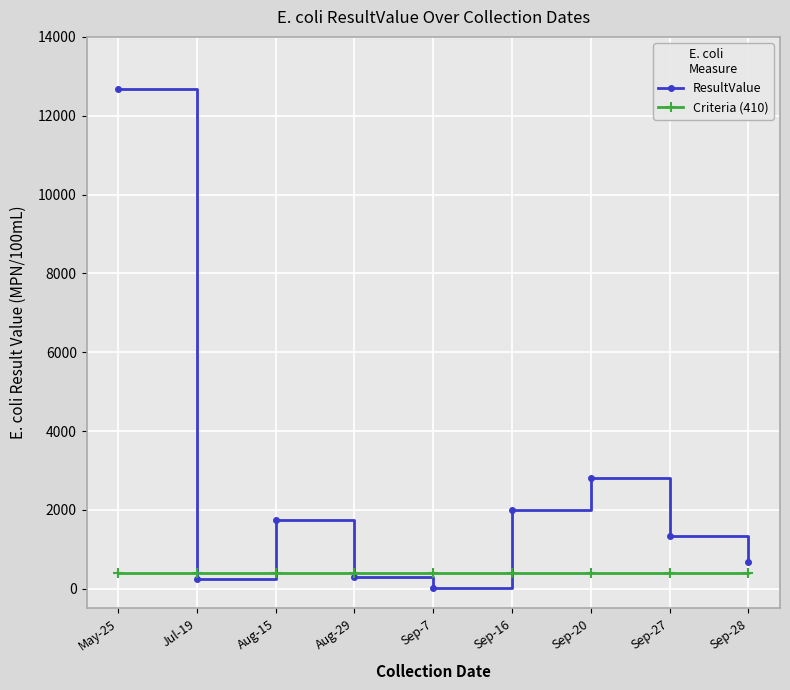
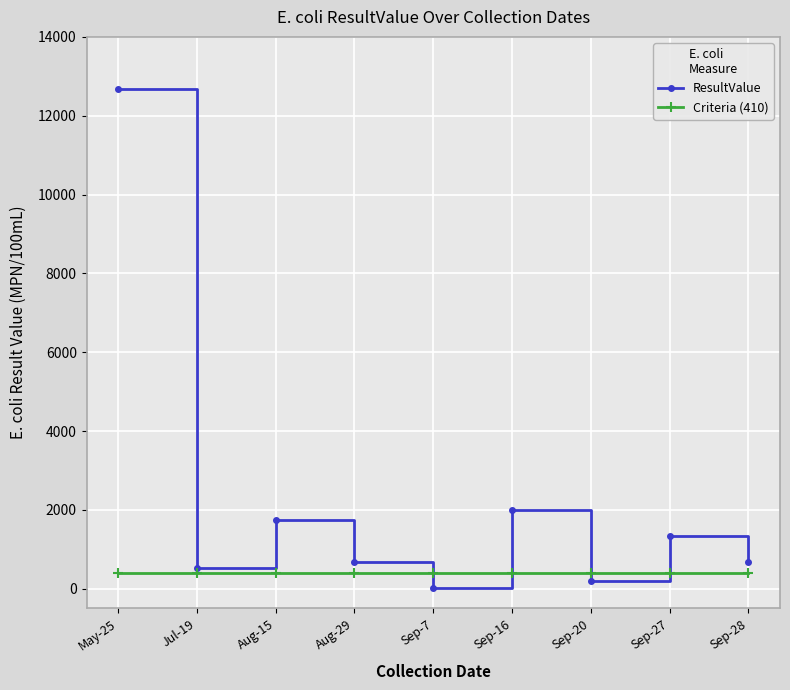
  {
    "ResultValue": {
      "May-25": 12700,
-     "Jul-19": 300,
+     "Jul-19": 500,
      "Aug-15": 1700,
-     "Aug-29": 300,
+     "Aug-29": 700,
      "Sep-7": 0,
      "Sep-16": 2000,
-     "Sep-20": 2800,
+     "Sep-20": 200,
      "Sep-27": 1300,
      "Sep-28": 700
    },
    "Criteria (410)": {
      "May-25": 400,
      "Jul-19": 400,
      "Aug-15": 400,
      "Aug-29": 400,
      "Sep-7": 400,
      "Sep-16": 400,
      "Sep-20": 400,
      "Sep-27": 400,
      "Sep-28": 400
    }
  }
